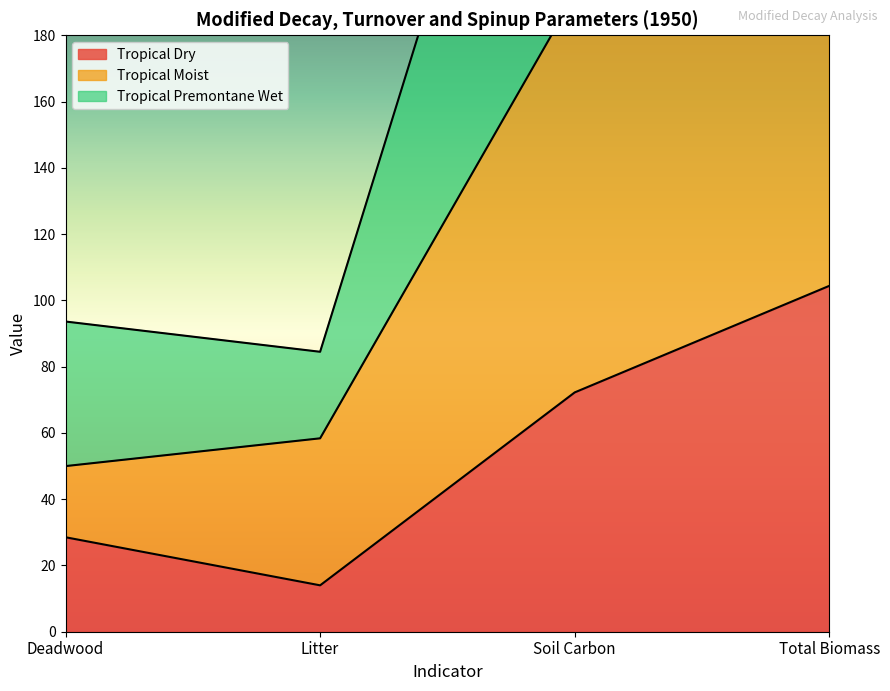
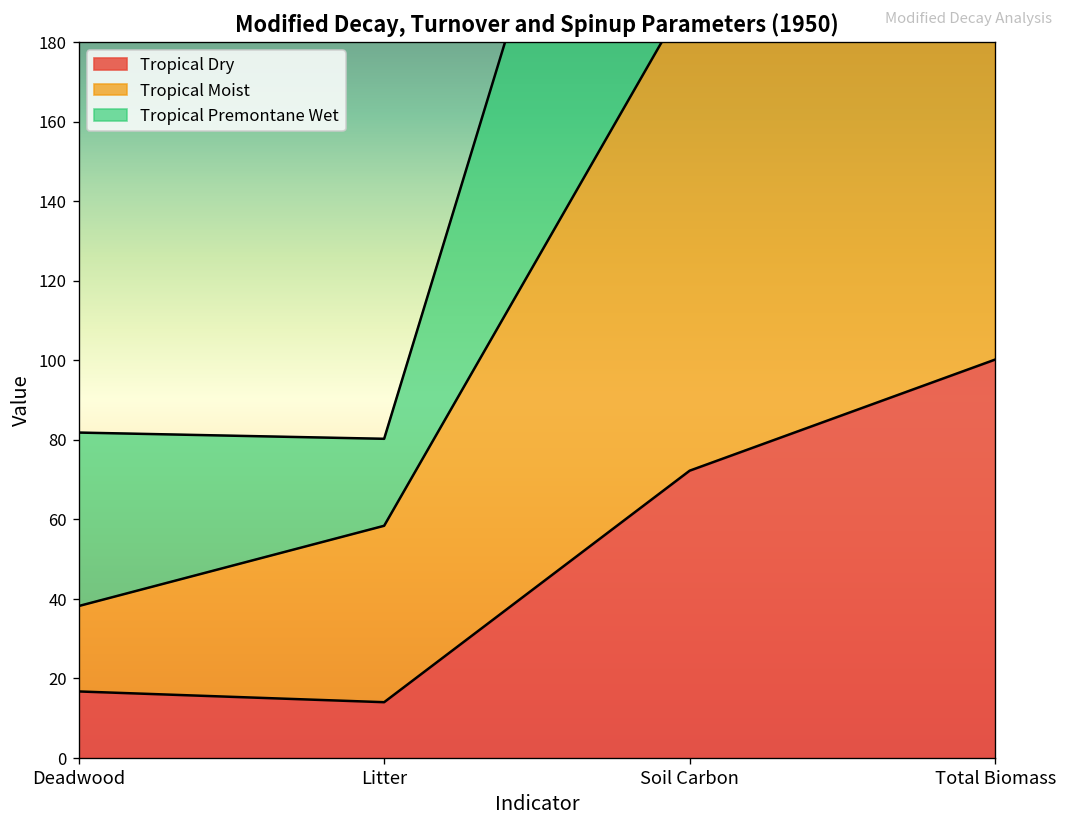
  {
    "Tropical Dry": {
-     "Deadwood": 29,
+     "Deadwood": 17,
      "Litter": 14,
      "Soil Carbon": 72,
-     "Total Biomass": 104
+     "Total Biomass": 100
    },
    "Tropical Moist": {
      "Deadwood": 21,
      "Litter": 44
    },
    "Tropical Premontane Wet": {
      "Deadwood": 44,
-     "Litter": 26
+     "Litter": 22
    }
  }
